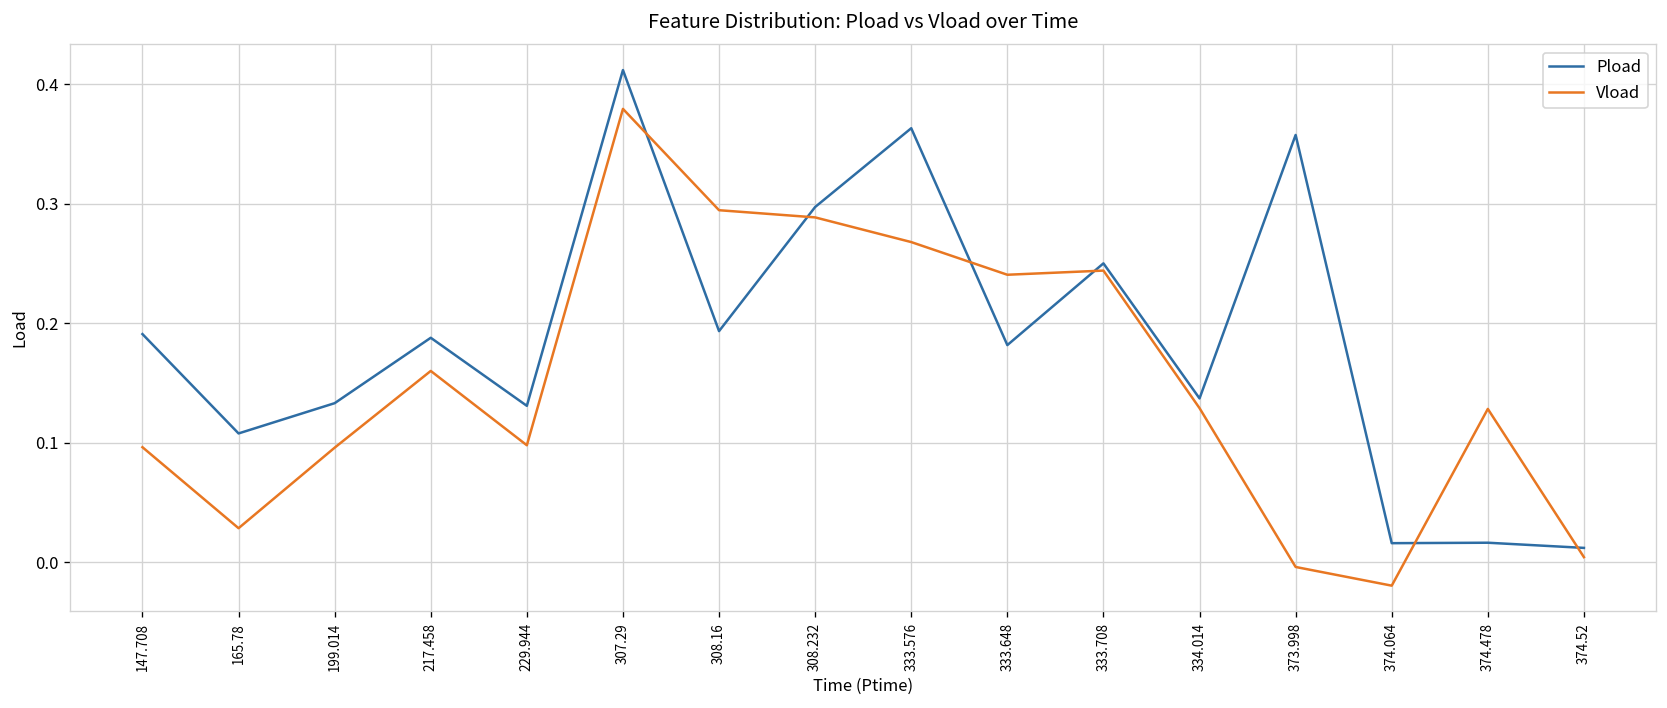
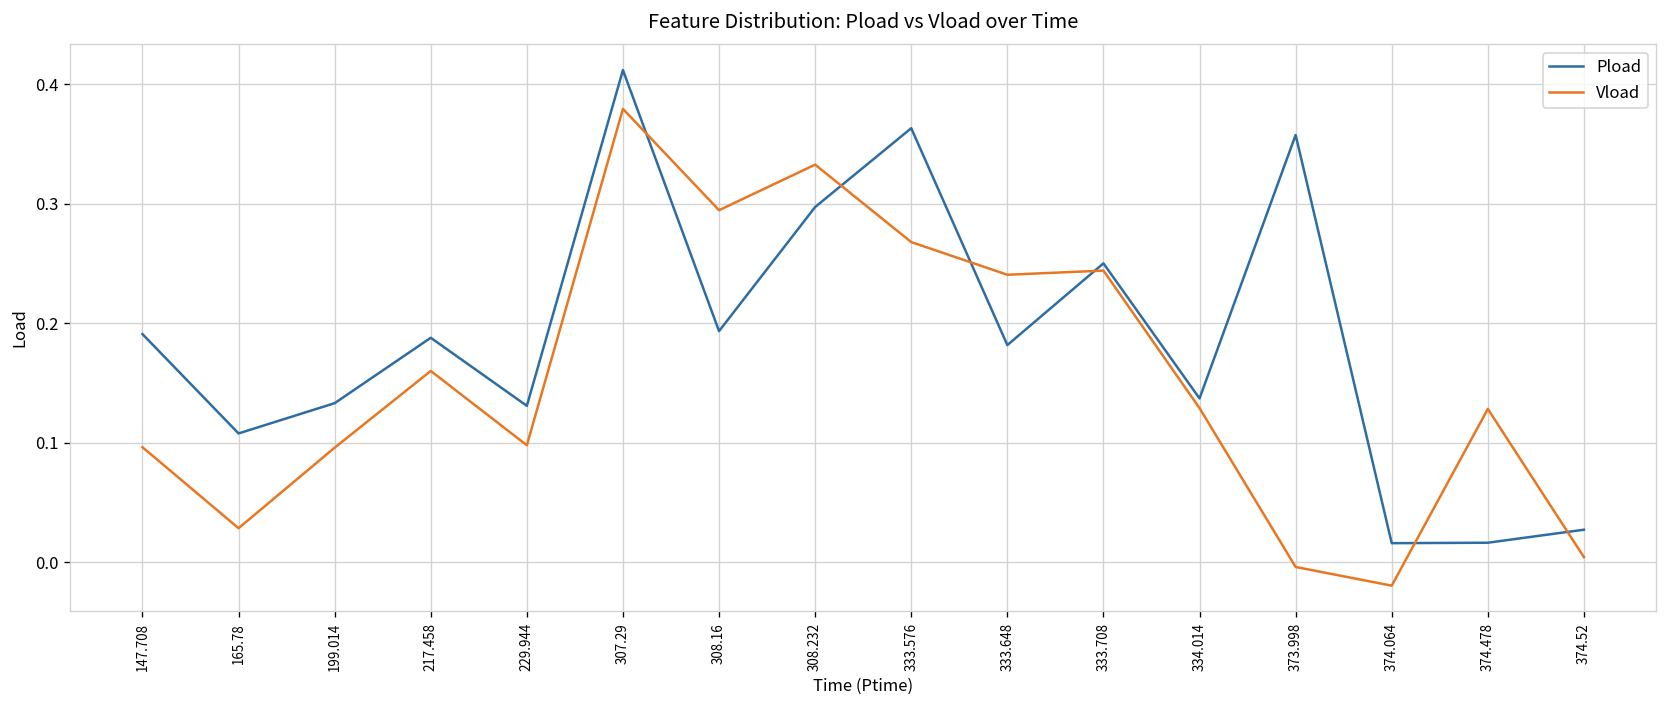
  {
    "Pload": {
      "147.708": 0.19,
      "165.78": 0.11,
      "199.014": 0.13,
      "217.458": 0.19,
      "229.944": 0.13,
      "307.29": 0.41,
      "308.16": 0.19,
      "308.232": 0.30,
      "333.576": 0.36,
      "333.648": 0.18,
      "333.708": 0.25,
      "334.014": 0.14,
      "373.998": 0.36,
      "374.064": 0.02,
      "374.478": 0.02,
-     "374.52": 0.01
+     "374.52": 0.03
    },
    "Vload": {
      "147.708": 0.10,
      "165.78": 0.03,
      "199.014": 0.10,
      "217.458": 0.16,
      "229.944": 0.10,
      "307.29": 0.38,
      "308.16": 0.29,
-     "308.232": 0.29,
+     "308.232": 0.33,
      "333.576": 0.27,
      "333.648": 0.24,
      "333.708": 0.24,
      "334.014": 0.13,
      "373.998": 0.00,
      "374.064": -0.02,
      "374.478": 0.13,
      "374.52": 0.00
    }
  }
